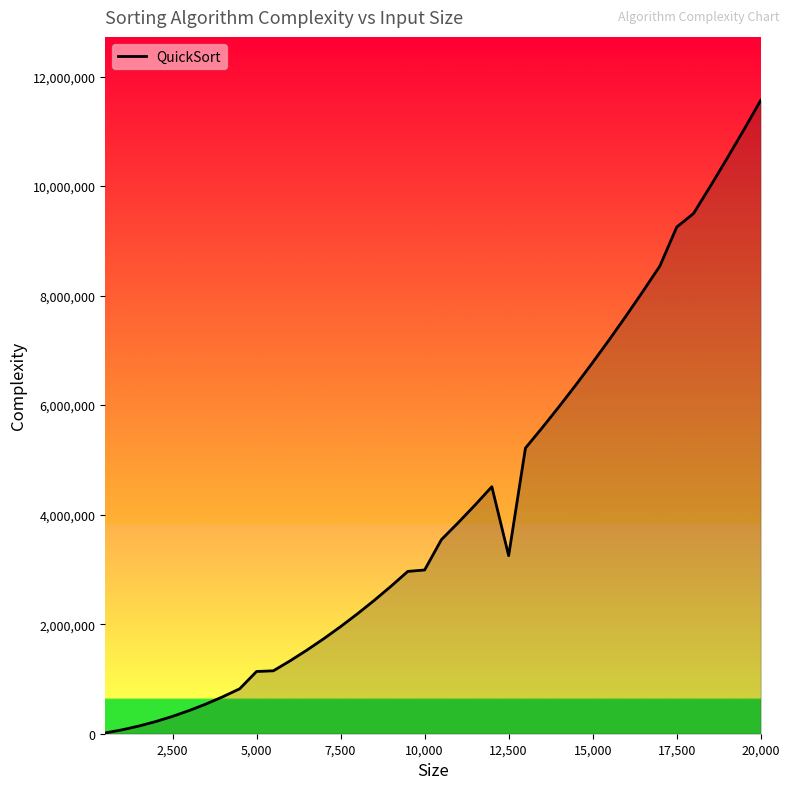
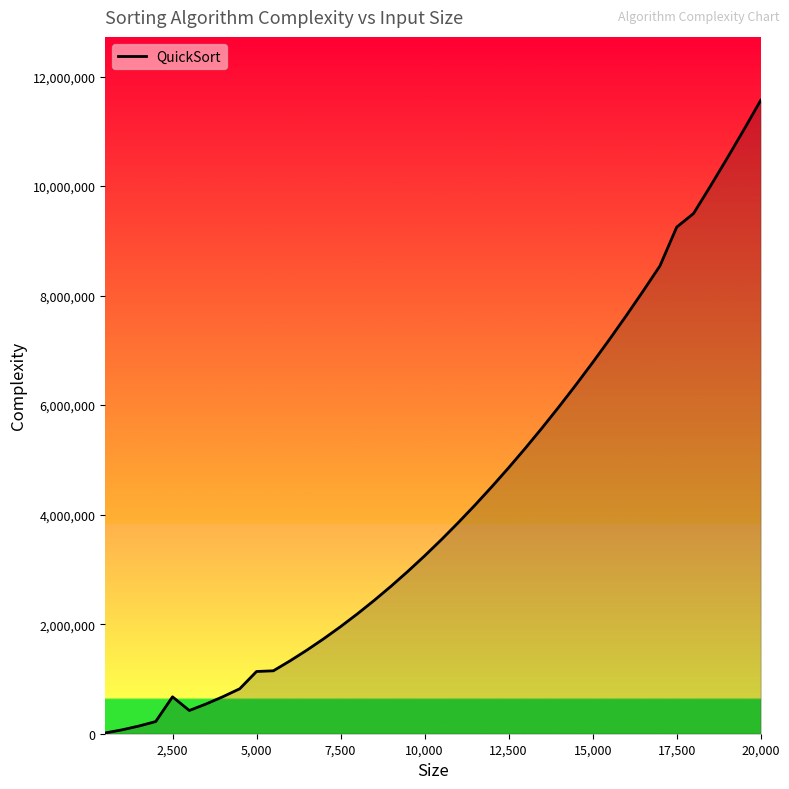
  {
-   "2,500": "300,000",
+   "2,500": "700,000",
    "5,000": "1,100,000",
    "7,500": "2,000,000",
-   "10,000": "3,000,000",
-   "12,500": "3,300,000",
+   "10,000": "3,200,000",
+   "12,500": "4,900,000",
    "15,000": "6,800,000",
    "17,500": "9,300,000",
    "20,000": "11,600,000"
  }
